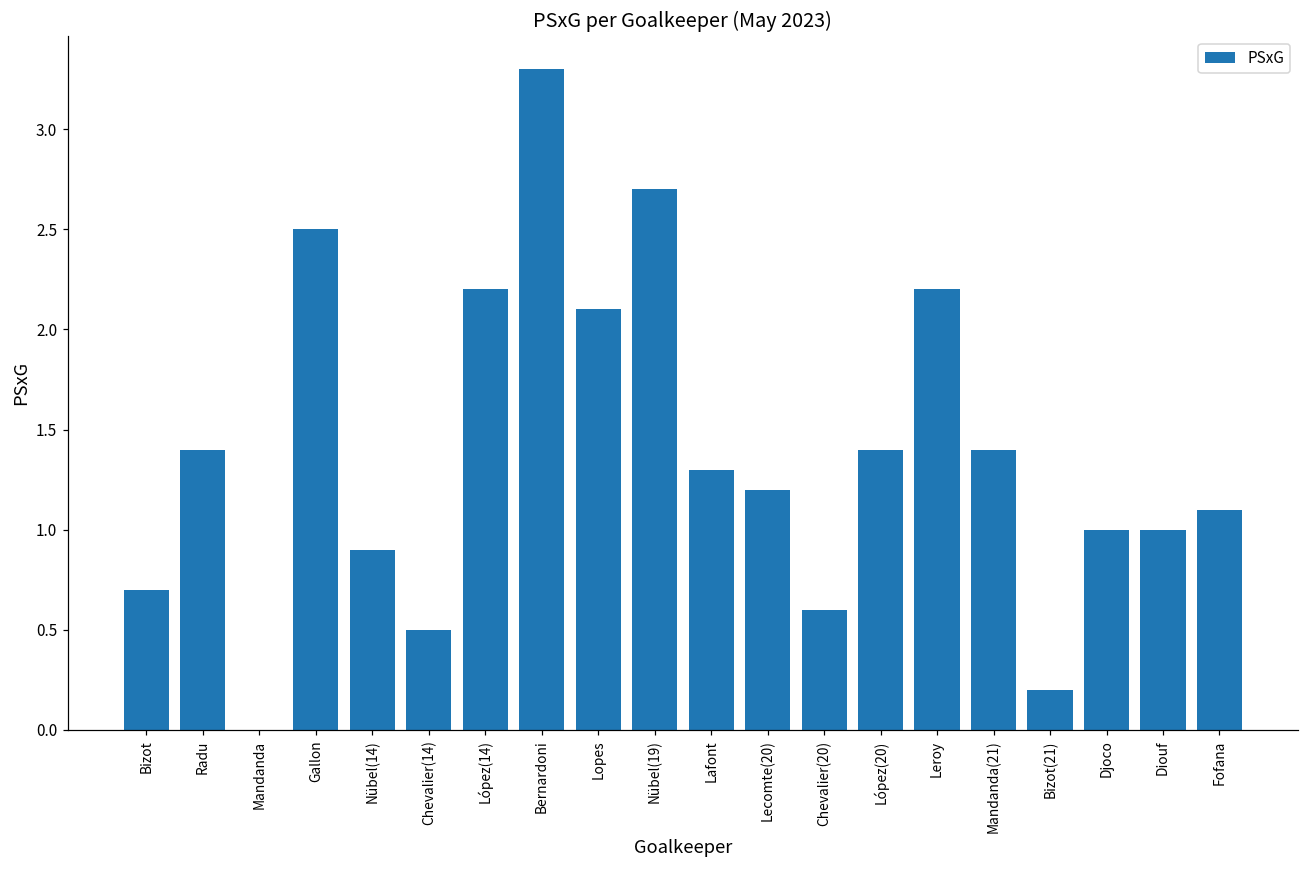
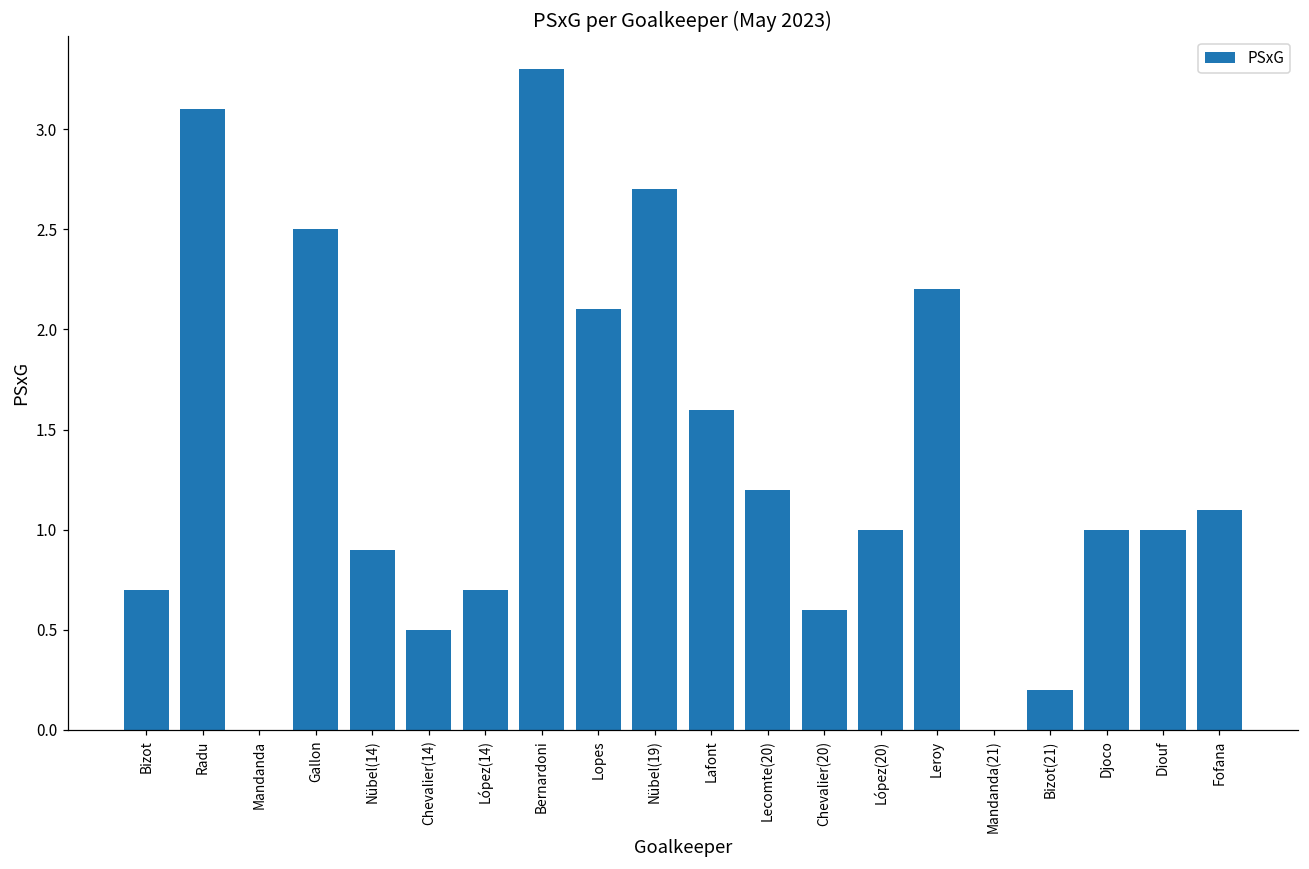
  {
    "Bizot": 0.7,
-   "Radu": 1.4,
+   "Radu": 3.1,
    "Mandanda": 0.0,
    "Gallon": 2.5,
    "Nübel(14)": 0.9,
    "Chevalier(14)": 0.5,
-   "López(14)": 2.2,
+   "López(14)": 0.7,
    "Bernardoni": 3.3,
    "Lopes": 2.1,
    "Nübel(19)": 2.7,
-   "Lafont": 1.3,
+   "Lafont": 1.6,
    "Lecomte(20)": 1.2,
    "Chevalier(20)": 0.6,
-   "López(20)": 1.4,
+   "López(20)": 1.0,
    "Leroy": 2.2,
-   "Mandanda(21)": 1.4,
+   "Mandanda(21)": 0.0,
    "Bizot(21)": 0.2,
    "Djoco": 1.0,
    "Diouf": 1.0,
    "Fofana": 1.1
  }
